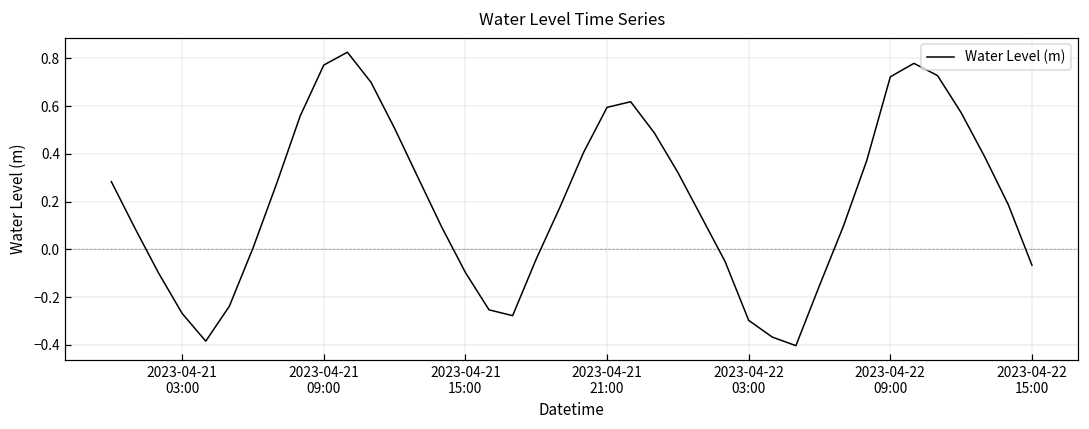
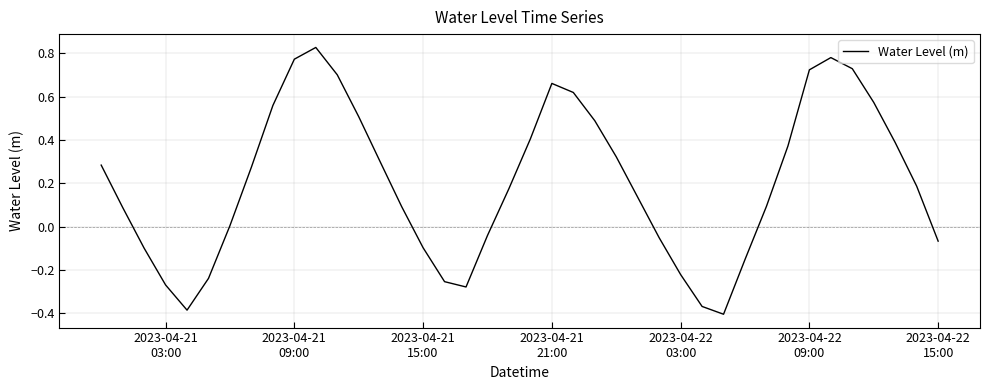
  {
    "2023-04-21 03:00": -0.27,
    "2023-04-21 09:00": 0.77,
    "2023-04-21 15:00": -0.10,
-   "2023-04-21 21:00": 0.60,
-   "2023-04-22 03:00": -0.30,
+   "2023-04-21 21:00": 0.66,
+   "2023-04-22 03:00": -0.22,
    "2023-04-22 09:00": 0.72,
    "2023-04-22 15:00": -0.07
  }
